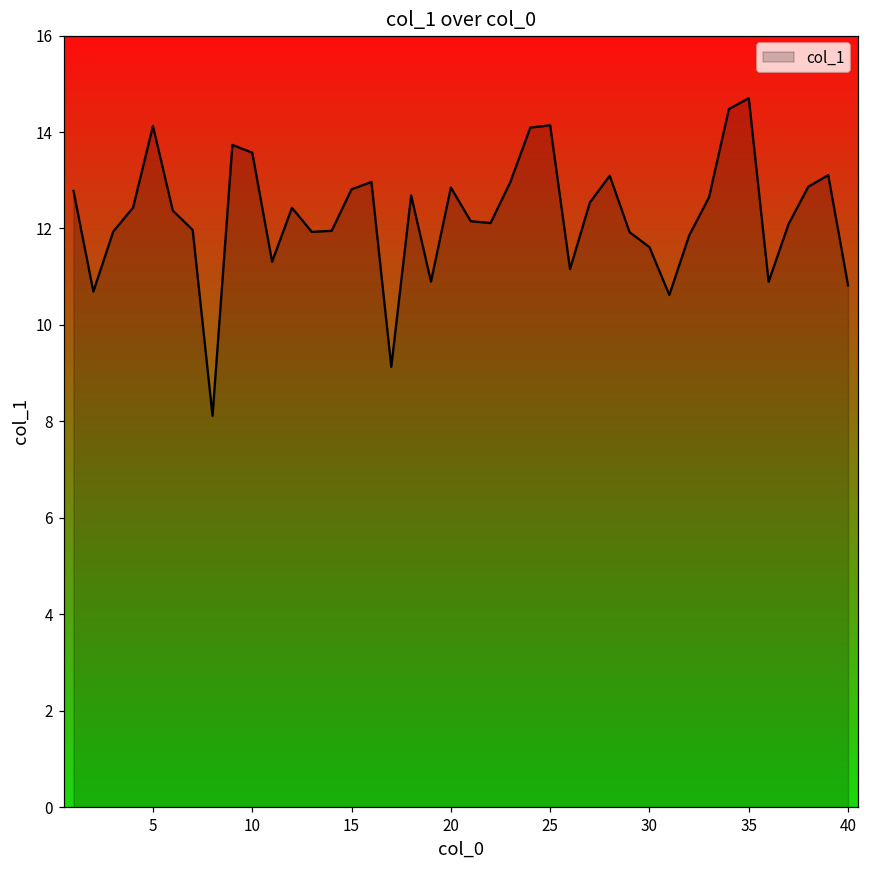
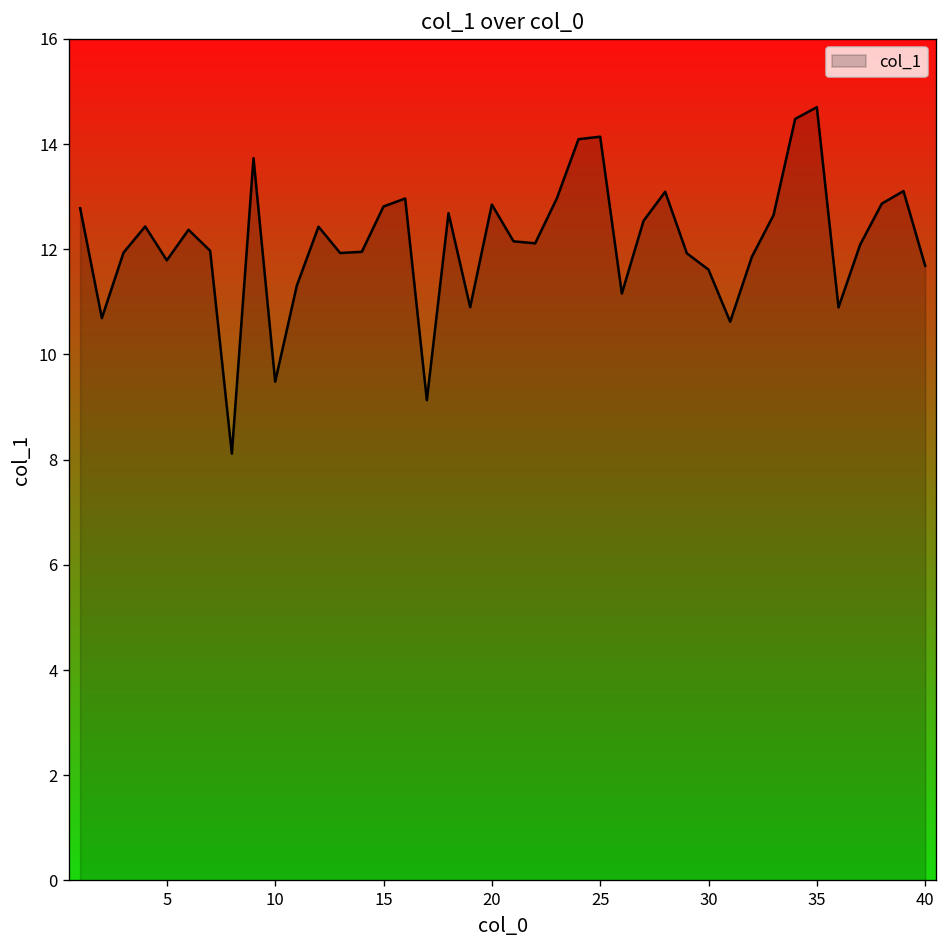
  {
-   "5": 14.1,
-   "10": 13.6,
+   "5": 11.8,
+   "10": 9.5,
    "15": 12.8,
    "20": 12.8,
    "25": 14.1,
    "30": 11.6,
    "35": 14.7,
-   "40": 10.8
+   "40": 11.7
  }
